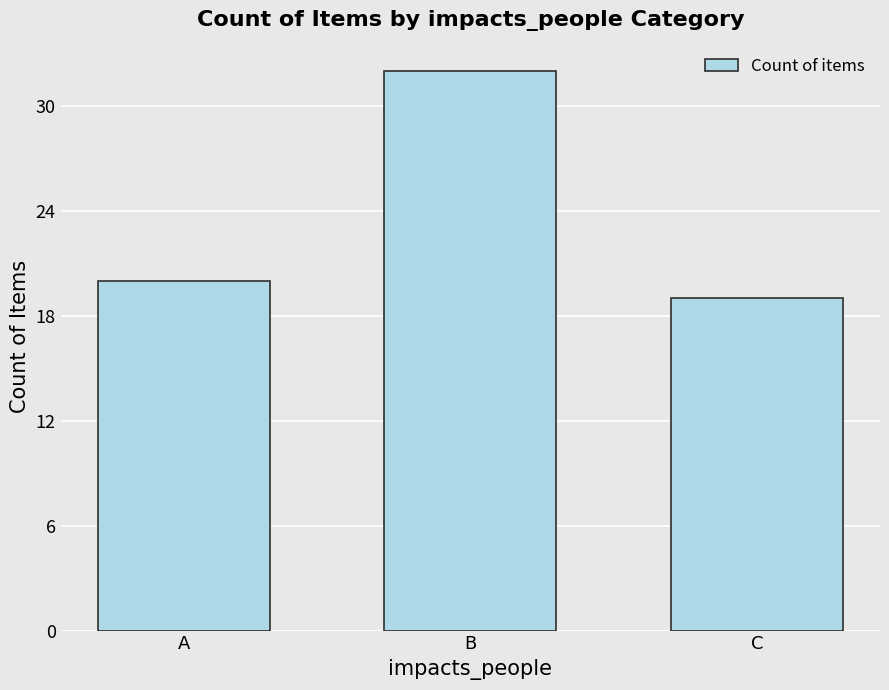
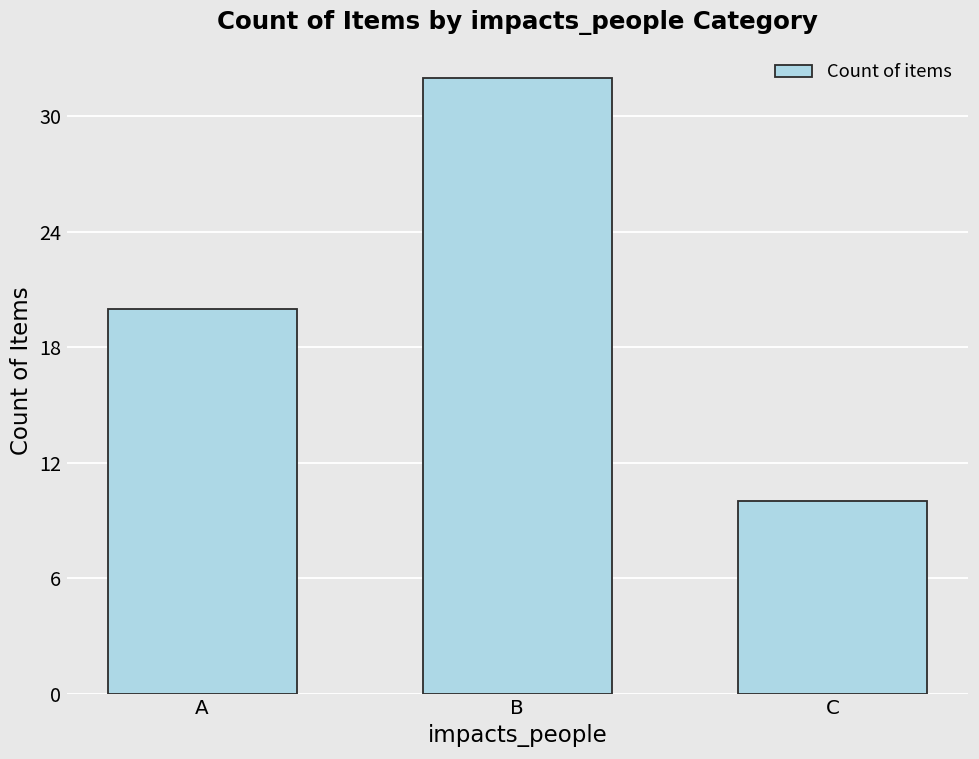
  {
    "A": 20,
    "B": 32,
-   "C": 19
+   "C": 10
  }
